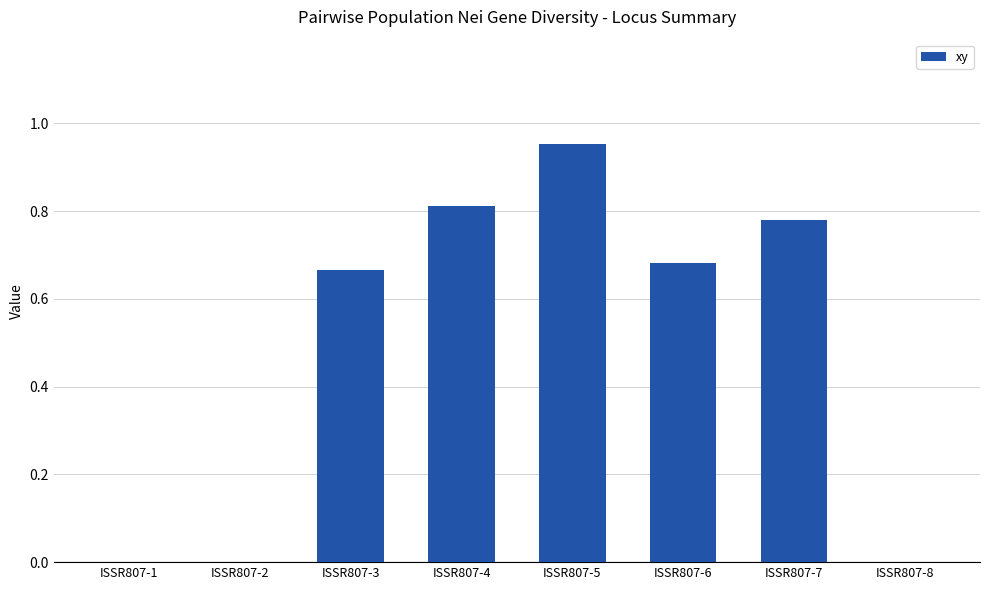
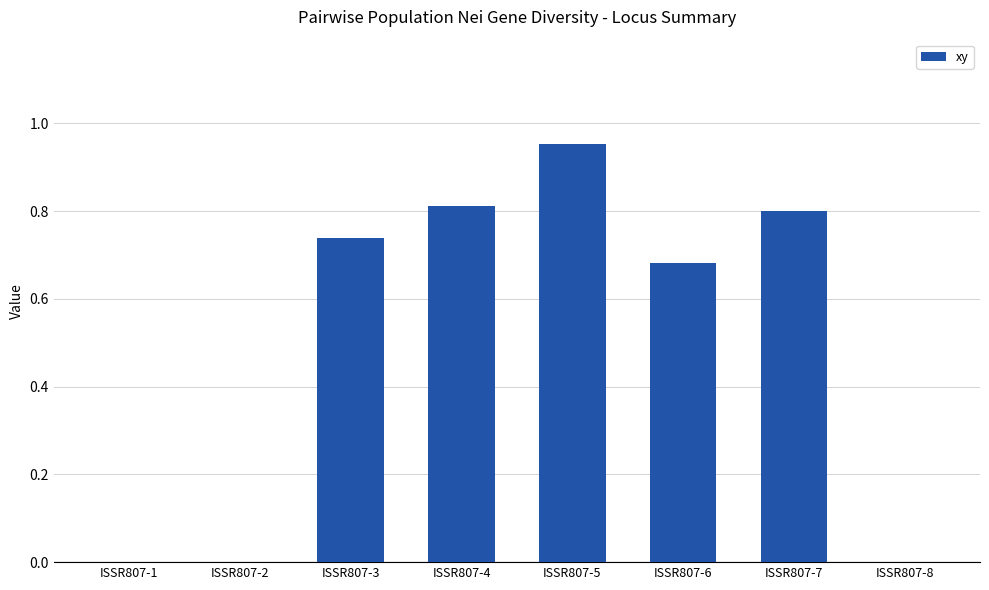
  {
    "ISSR807-1": 0.00,
    "ISSR807-2": 0.00,
-   "ISSR807-3": 0.67,
+   "ISSR807-3": 0.74,
    "ISSR807-4": 0.81,
    "ISSR807-5": 0.95,
    "ISSR807-6": 0.68,
-   "ISSR807-7": 0.78,
+   "ISSR807-7": 0.80,
    "ISSR807-8": 0.00
  }
